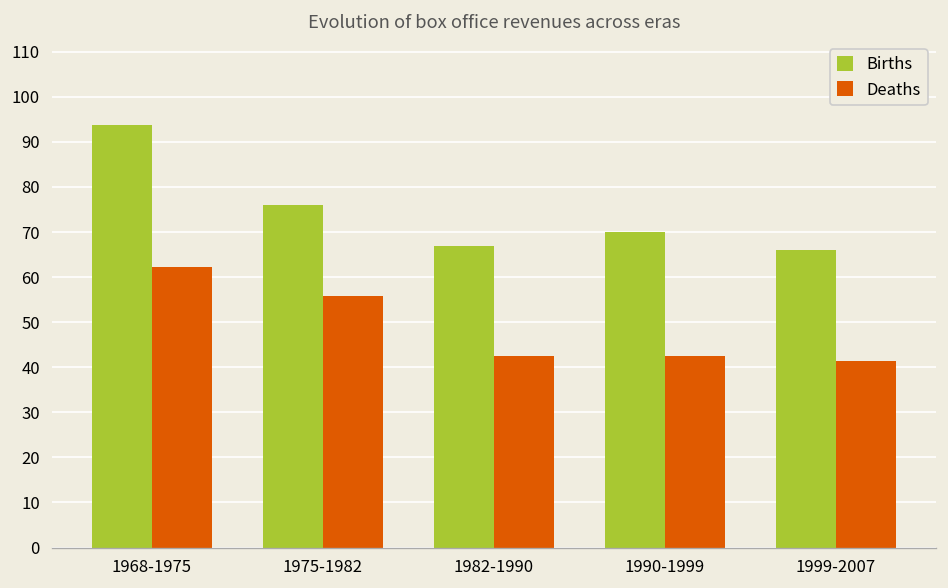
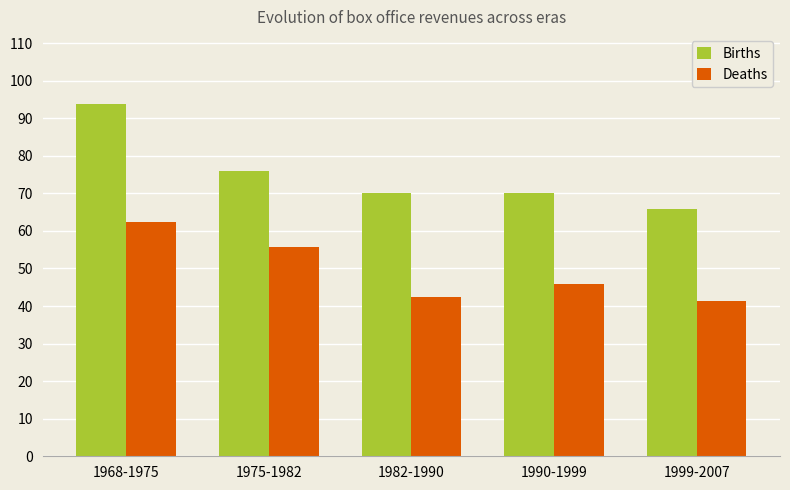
  {
    "Births": {
      "1968-1975": 94,
      "1975-1982": 76,
-     "1982-1990": 67,
+     "1982-1990": 70,
      "1990-1999": 70,
      "1999-2007": 66
    },
    "Deaths": {
      "1968-1975": 62,
      "1975-1982": 56,
      "1982-1990": 42,
-     "1990-1999": 42,
+     "1990-1999": 46,
      "1999-2007": 41
    }
  }
